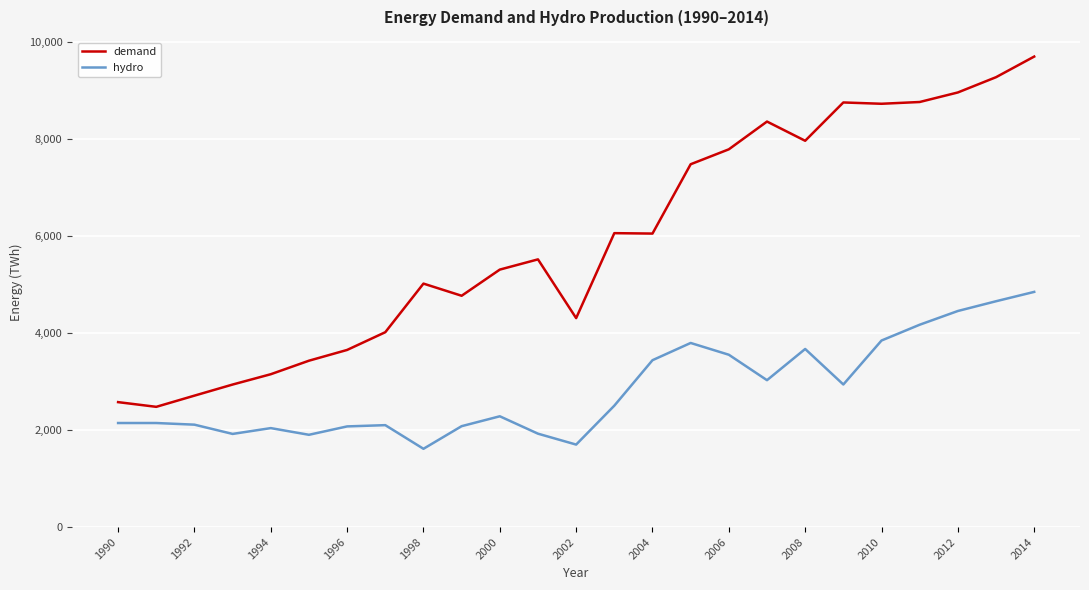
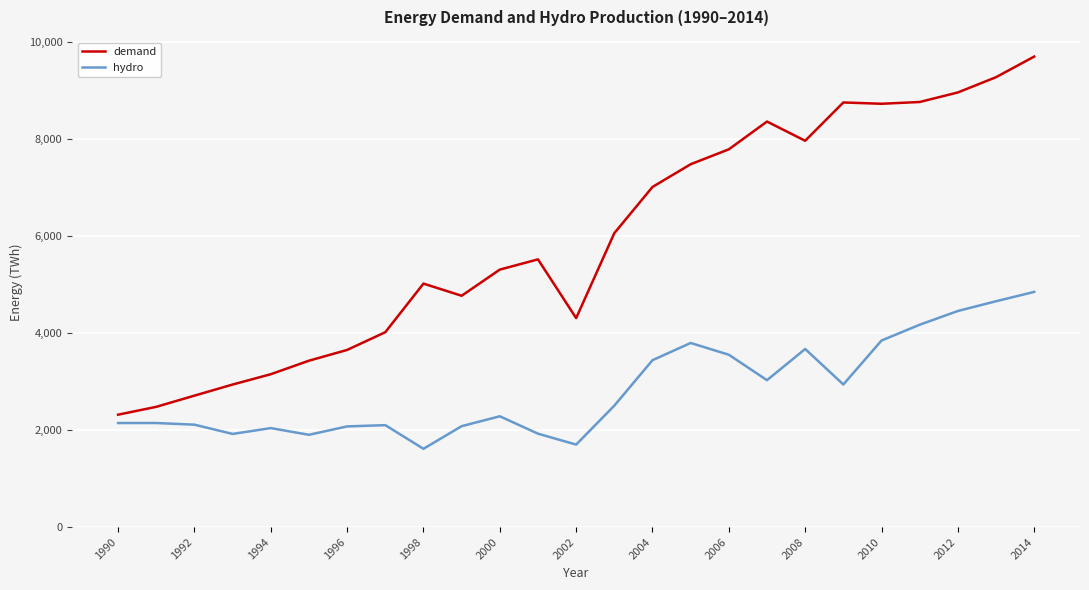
  {
    "demand": {
-     "1990": "2,600",
+     "1990": "2,300",
      "1992": "2,700",
      "1994": "3,200",
      "1996": "3,700",
      "1998": "5,000",
      "2000": "5,300",
      "2002": "4,300",
-     "2004": "6,100",
+     "2004": "7,000",
      "2006": "7,800",
      "2008": "8,000",
      "2010": "8,700",
      "2012": "9,000",
      "2014": "9,700"
    },
    "hydro": {
      "1990": "2,100",
      "1992": "2,100",
      "1994": "2,000",
      "1996": "2,100",
      "1998": "1,600",
      "2000": "2,300",
      "2002": "1,700",
      "2004": "3,400",
      "2006": "3,600",
      "2008": "3,700",
      "2010": "3,800",
      "2012": "4,500",
      "2014": "4,900"
    }
  }
